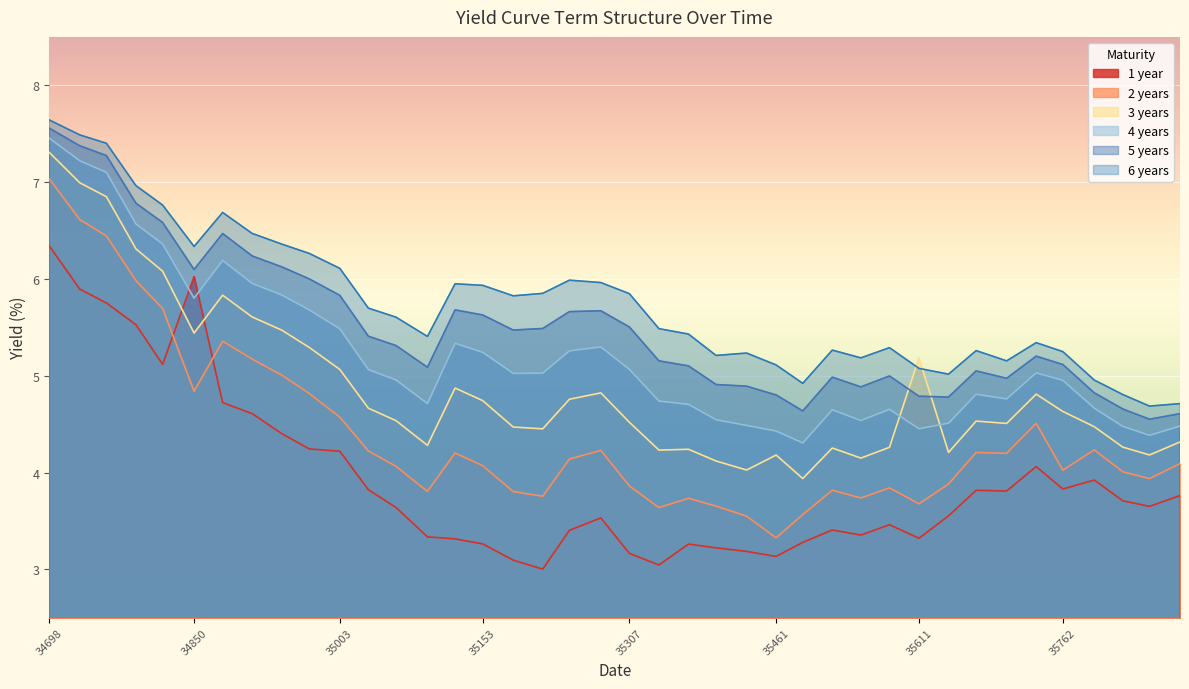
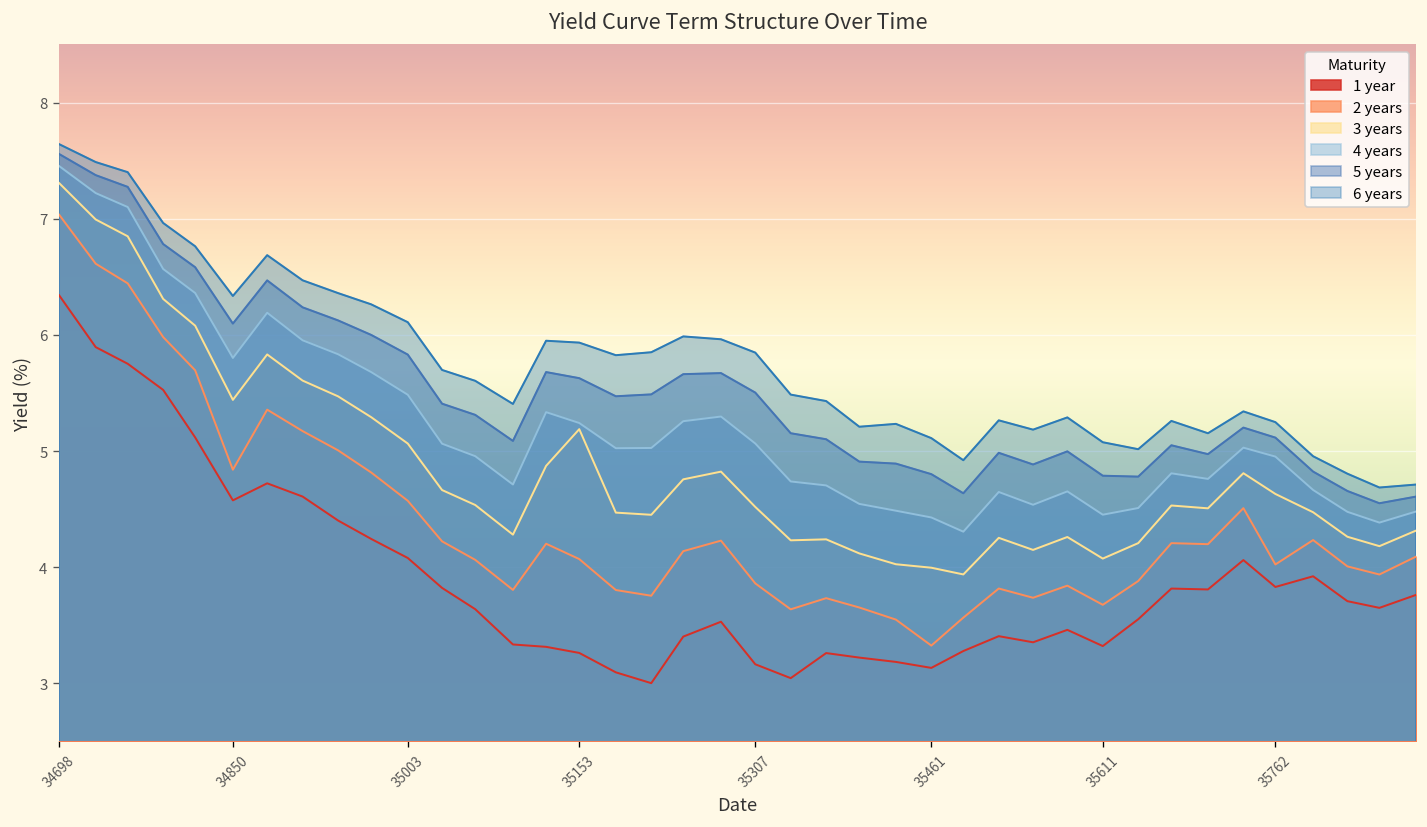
  {
    "1 year": {
      "34698": 6.3,
-     "34850": 6.0,
-     "35003": 4.2,
+     "34850": 4.6,
+     "35003": 4.1,
      "35153": 3.3,
      "35307": 3.2,
      "35461": 3.1,
      "35611": 3.3,
      "35762": 3.8
    },
    "2 years": {
      "34698": 7.0,
      "34850": 4.8,
      "35003": 4.6,
      "35153": 4.1,
      "35307": 3.9,
      "35461": 3.3,
      "35611": 3.7,
      "35762": 4.0
    },
    "3 years": {
      "34698": 7.3,
      "34850": 5.4,
      "35003": 5.1,
-     "35153": 4.7,
+     "35153": 5.2,
      "35307": 4.5,
-     "35461": 4.2,
-     "35611": 5.2,
+     "35461": 4.0,
+     "35611": 4.1,
      "35762": 4.6
    }
  }
